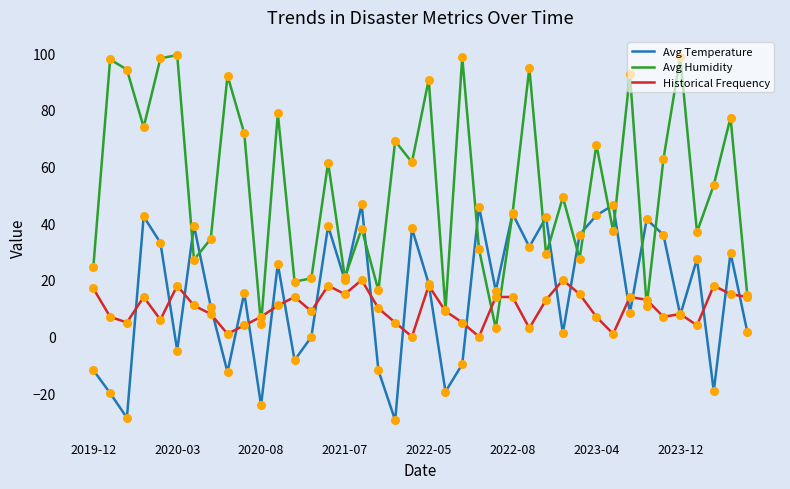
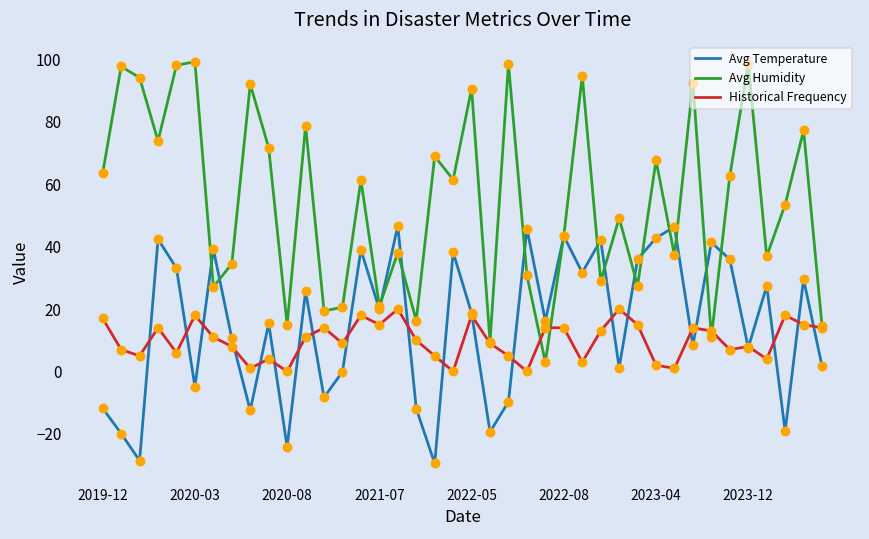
  {
    "Avg Temperature": {
      "2019-12": -12,
      "2020-03": -5,
      "2020-08": -24,
      "2021-07": 20,
      "2023-04": 43
    },
    "Avg Humidity": {
-     "2019-12": 25,
+     "2019-12": 64,
      "2020-03": 99,
-     "2020-08": 4,
+     "2020-08": 15,
      "2021-07": 21,
      "2022-05": 91,
      "2023-04": 68
    },
    "Historical Frequency": {
      "2019-12": 17,
      "2020-03": 18,
-     "2020-08": 7,
+     "2020-08": 0,
      "2021-07": 15,
      "2022-08": 14,
-     "2023-04": 7
+     "2023-04": 2
    }
  }
